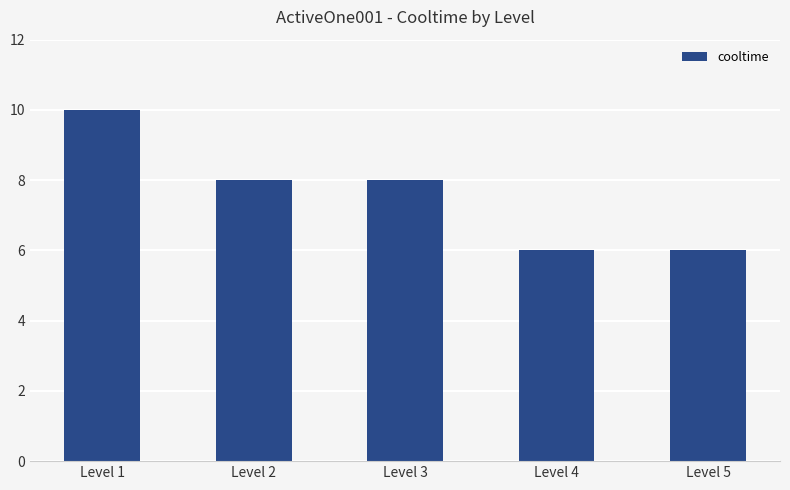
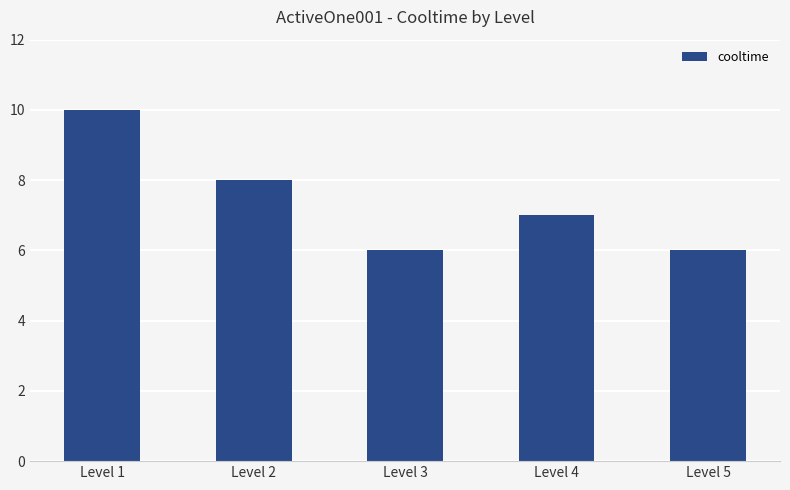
  {
    "Level 1": 10,
    "Level 2": 8,
-   "Level 3": 8,
-   "Level 4": 6,
+   "Level 3": 6,
+   "Level 4": 7,
    "Level 5": 6
  }
